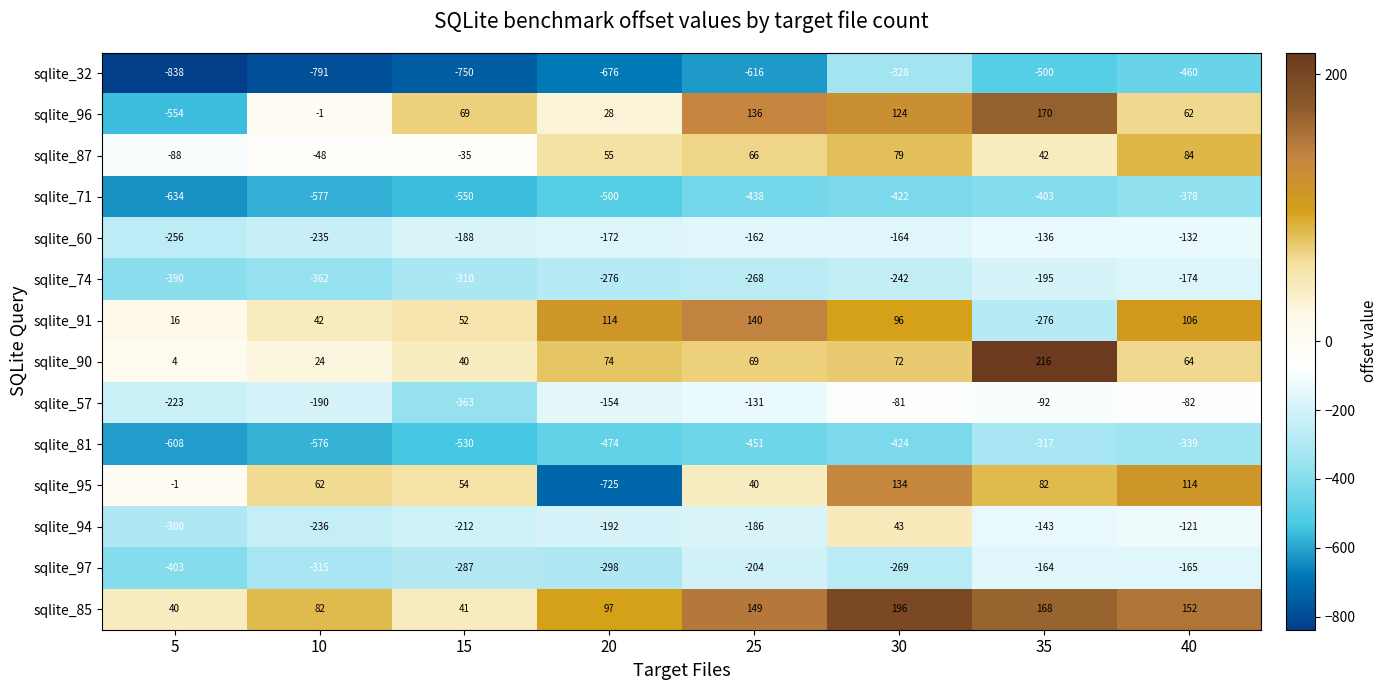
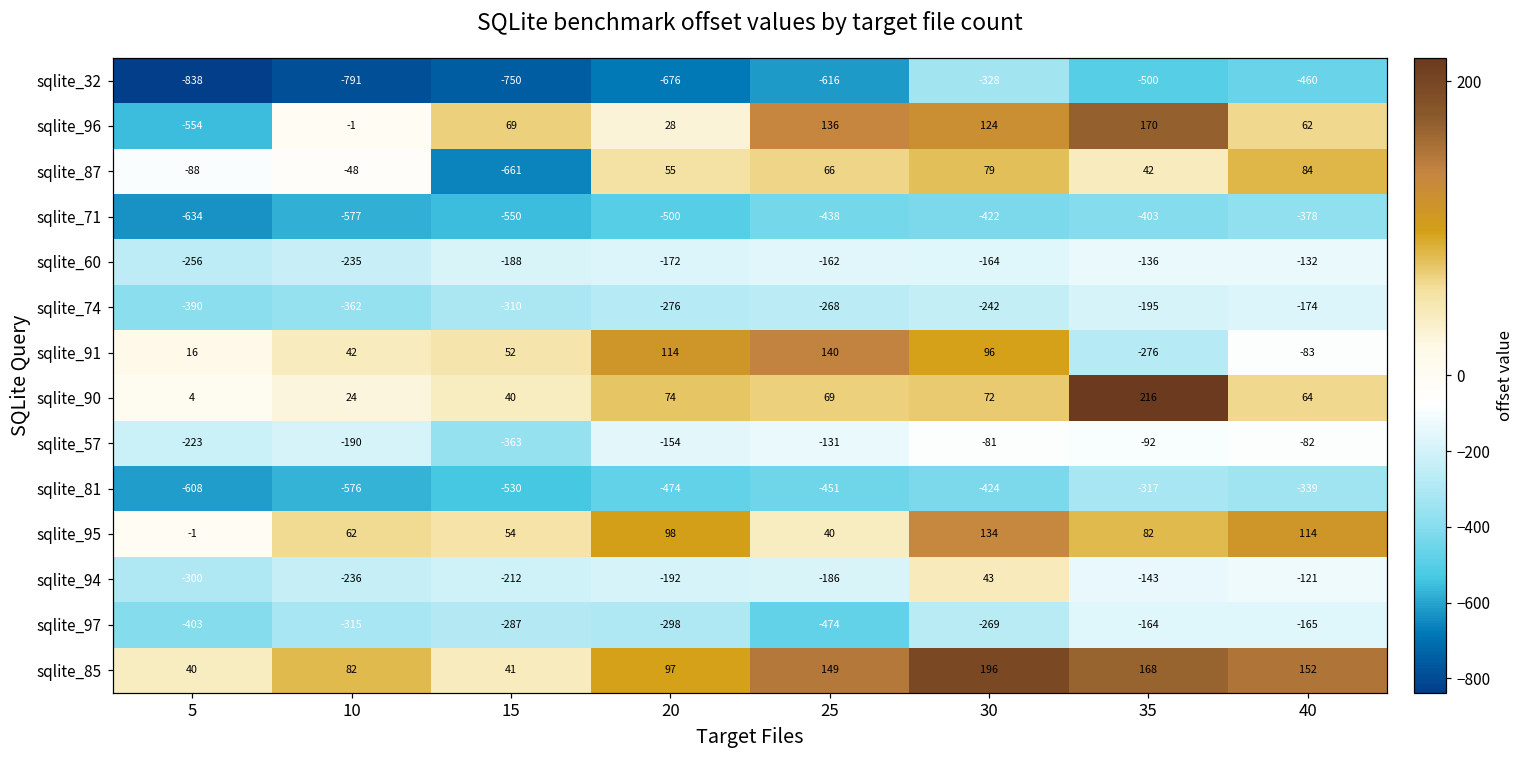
  {
    "sqlite_32": {
      "5": -838,
      "10": -791,
      "15": -750,
      "20": -676,
      "25": -616,
      "30": -328,
      "35": -500,
      "40": -460
    },
    "sqlite_96": {
      "5": -554,
      "10": -1,
      "15": 69,
      "20": 28,
      "25": 136,
      "30": 124,
      "35": 170,
      "40": 62
    },
    "sqlite_87": {
      "5": -88,
      "10": -48,
-     "15": -35,
+     "15": -661,
      "20": 55,
      "25": 66,
      "30": 79,
      "35": 42,
      "40": 84
    },
    "sqlite_71": {
      "5": -634,
      "10": -577,
      "15": -550,
      "20": -500,
      "25": -438,
      "30": -422,
      "35": -403,
      "40": -378
    },
    "sqlite_60": {
      "5": -256,
      "10": -235,
      "15": -188,
      "20": -172,
      "25": -162,
      "30": -164,
      "35": -136,
      "40": -132
    },
    "sqlite_74": {
      "5": -390,
      "10": -362,
      "15": -310,
      "20": -276,
      "25": -268,
      "30": -242,
      "35": -195,
      "40": -174
    },
    "sqlite_91": {
      "5": 16,
      "10": 42,
      "15": 52,
      "20": 114,
      "25": 140,
      "30": 96,
      "35": -276,
-     "40": 106
+     "40": -83
    },
    "sqlite_90": {
      "5": 4,
      "10": 24,
      "15": 40,
      "20": 74,
      "25": 69,
      "30": 72,
      "35": 216,
      "40": 64
    },
    "sqlite_57": {
      "5": -223,
      "10": -190,
      "15": -363,
      "20": -154,
      "25": -131,
      "30": -81,
      "35": -92,
      "40": -82
    },
    "sqlite_81": {
      "5": -608,
      "10": -576,
      "15": -530,
      "20": -474,
      "25": -451,
      "30": -424,
      "35": -317,
      "40": -339
    },
    "sqlite_95": {
      "5": -1,
      "10": 62,
      "15": 54,
-     "20": -725,
+     "20": 98,
      "25": 40,
      "30": 134,
      "35": 82,
      "40": 114
    },
    "sqlite_94": {
      "5": -300,
      "10": -236,
      "15": -212,
      "20": -192,
      "25": -186,
      "30": 43,
      "35": -143,
      "40": -121
    },
    "sqlite_97": {
      "5": -403,
      "10": -315,
      "15": -287,
      "20": -298,
-     "25": -204,
+     "25": -474,
      "30": -269,
      "35": -164,
      "40": -165
    },
    "sqlite_85": {
      "5": 40,
      "10": 82,
      "15": 41,
      "20": 97,
      "25": 149,
      "30": 196,
      "35": 168,
      "40": 152
    }
  }
